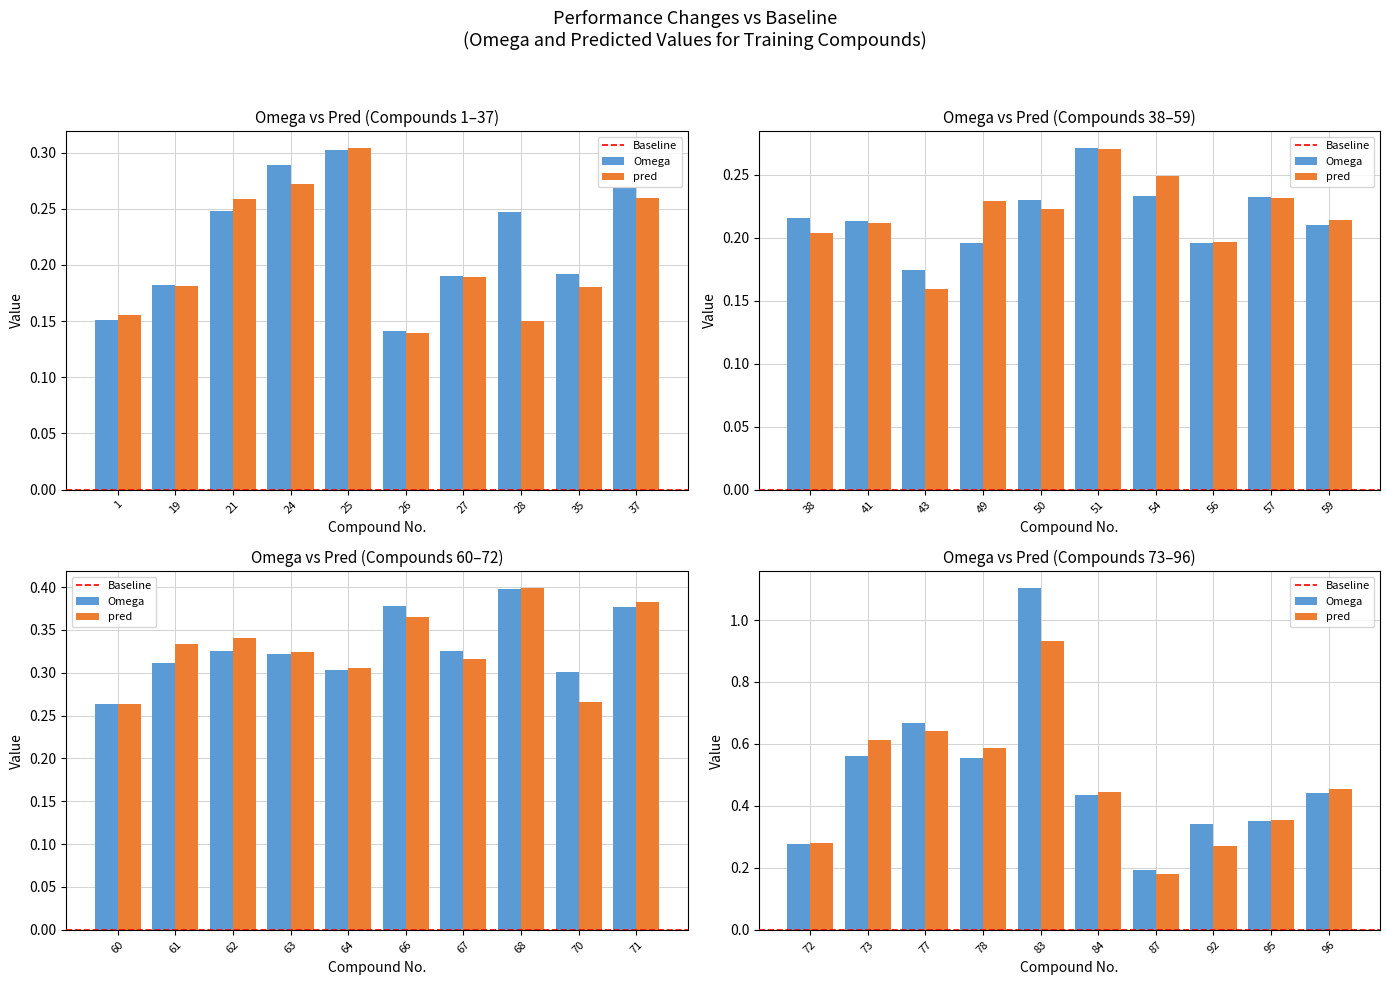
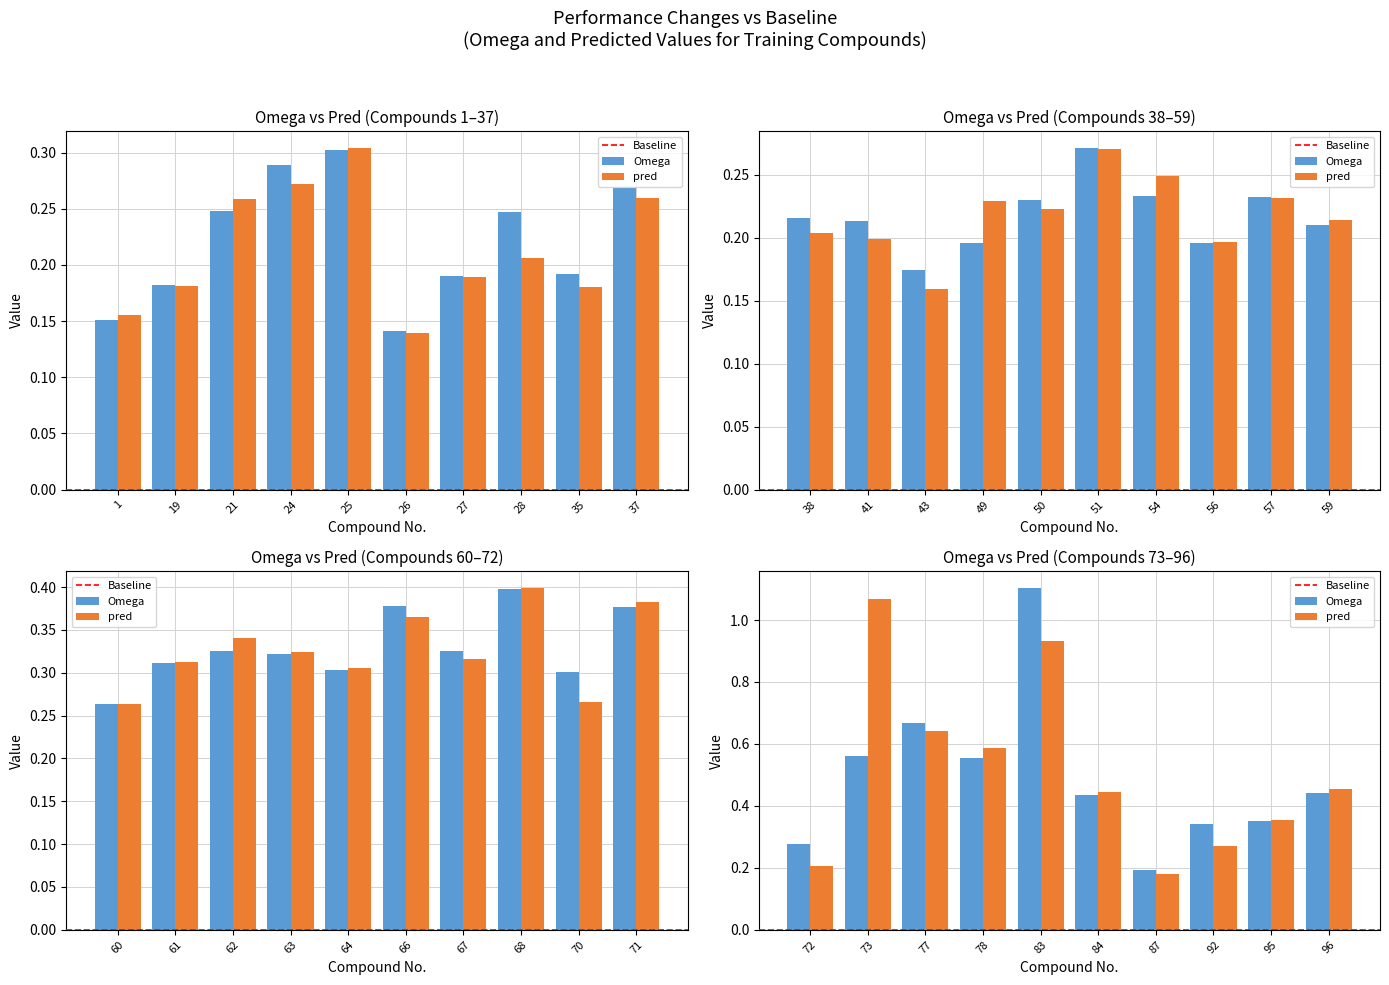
  {
    "Omega vs Pred (Compounds 1–37)": {
      "Omega": {
        "1": 0.151,
        "19": 0.182,
        "21": 0.248,
        "24": 0.289,
        "25": 0.302,
        "26": 0.141,
        "27": 0.190,
        "28": 0.247,
        "35": 0.192,
        "37": 0.268
      },
      "pred": {
        "1": 0.155,
        "19": 0.181,
        "21": 0.258,
        "24": 0.272,
        "25": 0.304,
        "26": 0.139,
        "27": 0.189,
-       "28": 0.150,
+       "28": 0.206,
        "35": 0.180,
        "37": 0.260
      }
    },
    "Omega vs Pred (Compounds 38–59)": {
      "Omega": {
        "38": 0.216,
        "41": 0.213,
        "43": 0.174,
        "49": 0.196,
        "50": 0.230,
        "51": 0.271,
        "54": 0.233,
        "56": 0.196,
        "57": 0.232,
        "59": 0.210
      },
      "pred": {
        "38": 0.204,
-       "41": 0.211,
+       "41": 0.199,
        "43": 0.160,
        "49": 0.229,
        "50": 0.223,
        "51": 0.270,
        "54": 0.249,
        "56": 0.197,
        "57": 0.232,
        "59": 0.214
      }
    },
    "Omega vs Pred (Compounds 60–72)": {
      "Omega": {
        "60": 0.26,
        "61": 0.31,
        "62": 0.33,
        "63": 0.32,
        "64": 0.30,
        "66": 0.38,
        "67": 0.33,
        "68": 0.40,
        "70": 0.30,
        "71": 0.38
      },
      "pred": {
        "60": 0.26,
-       "61": 0.33,
+       "61": 0.31,
        "62": 0.34,
        "63": 0.32,
        "64": 0.31,
        "66": 0.37,
        "67": 0.32,
        "68": 0.40,
        "70": 0.27,
        "71": 0.38
      }
    },
    "Omega vs Pred (Compounds 73–96)": {
      "Omega": {
        "72": 0.28,
        "73": 0.56,
        "77": 0.67,
        "78": 0.55,
        "83": 1.10,
        "84": 0.44,
        "87": 0.19,
        "92": 0.34,
        "95": 0.35,
        "96": 0.44
      },
      "pred": {
-       "72": 0.28,
-       "73": 0.61,
+       "72": 0.21,
+       "73": 1.07,
        "77": 0.64,
        "78": 0.59,
        "83": 0.93,
        "84": 0.44,
        "87": 0.18,
        "92": 0.27,
        "95": 0.35,
        "96": 0.46
      }
    }
  }
